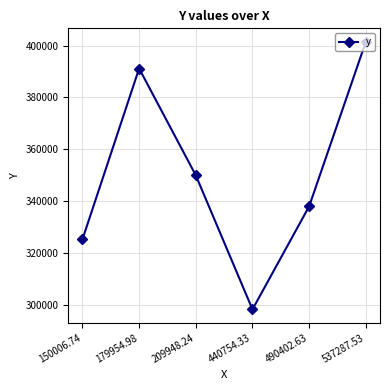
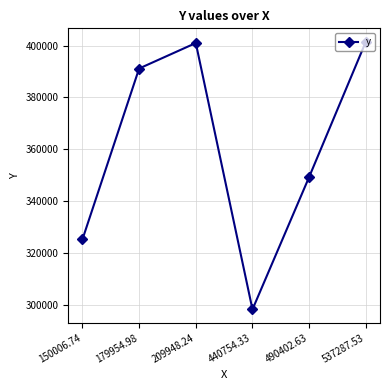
  {
    "150006.74": 325000,
    "179954.98": 391000,
-   "209948.24": 350000,
+   "209948.24": 401000,
    "440754.33": 298000,
-   "490402.63": 338000
+   "490402.63": 349000
  }
